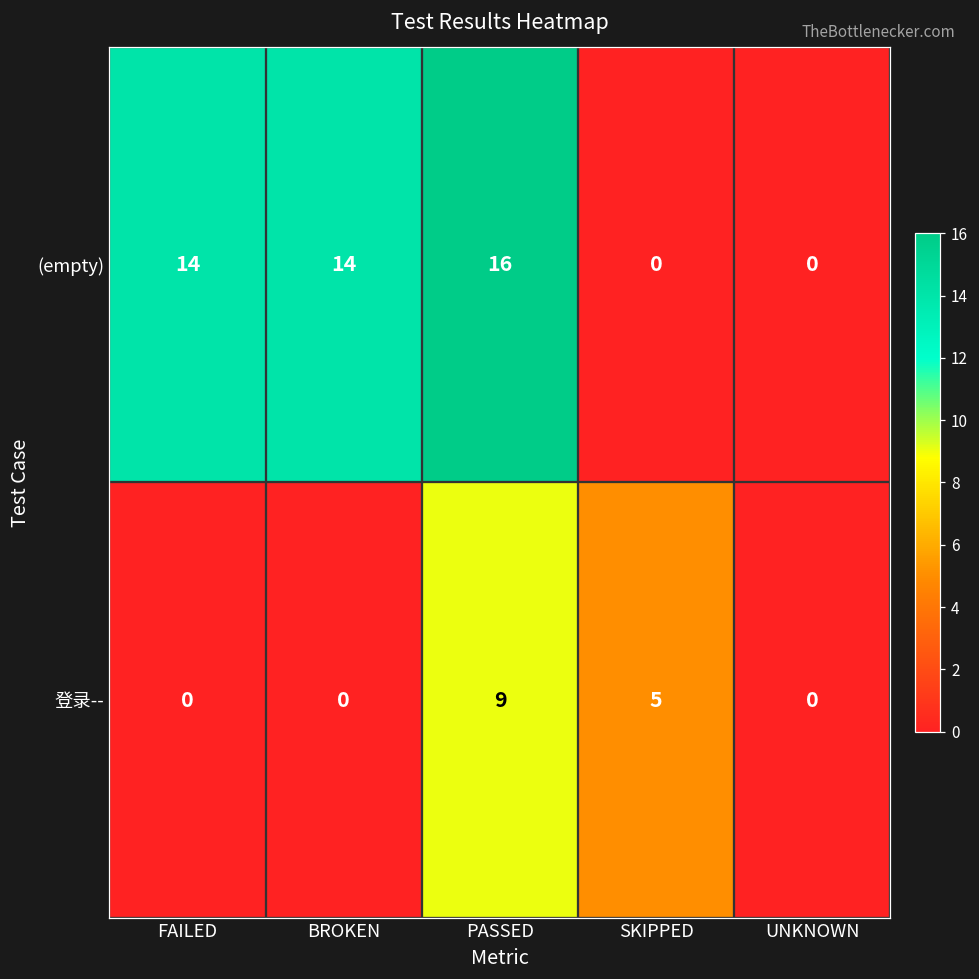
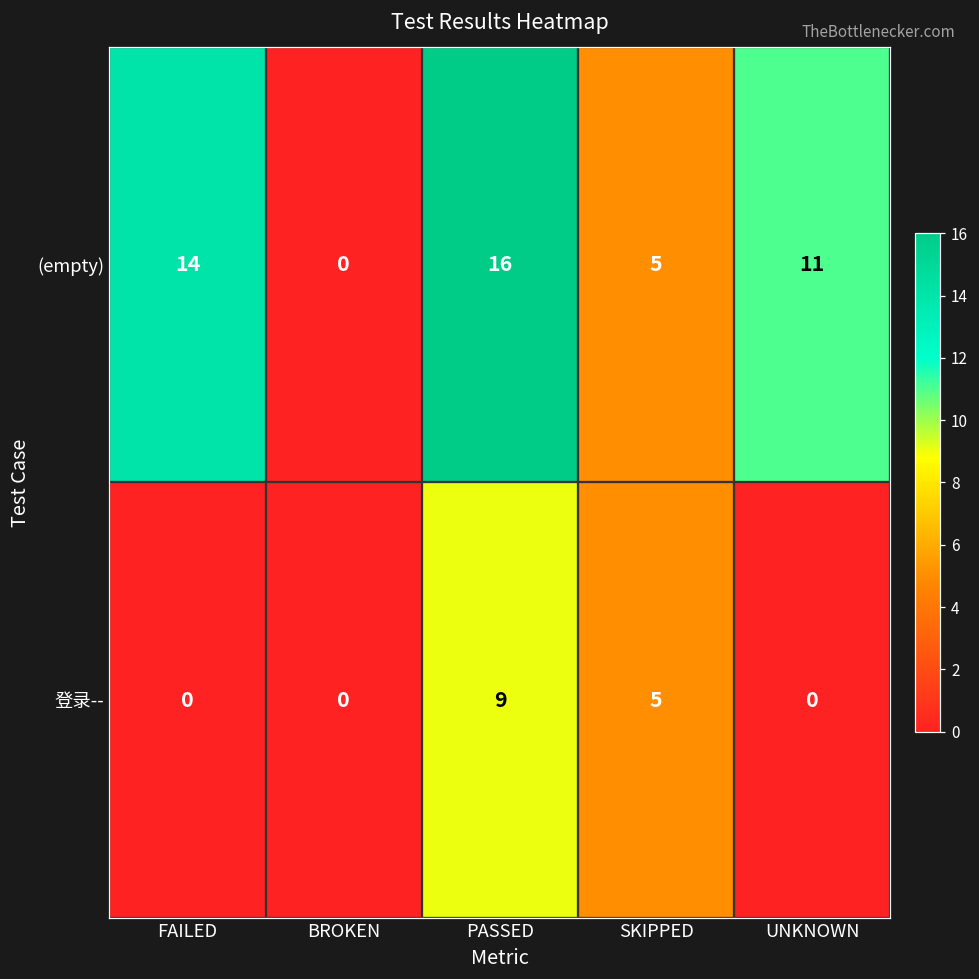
  {
    "(empty)": {
      "FAILED": 14,
-     "BROKEN": 14,
+     "BROKEN": 0,
      "PASSED": 16,
-     "SKIPPED": 0,
-     "UNKNOWN": 0
+     "SKIPPED": 5,
+     "UNKNOWN": 11
    },
    "登录--": {
      "FAILED": 0,
      "BROKEN": 0,
      "PASSED": 9,
      "SKIPPED": 5,
      "UNKNOWN": 0
    }
  }
